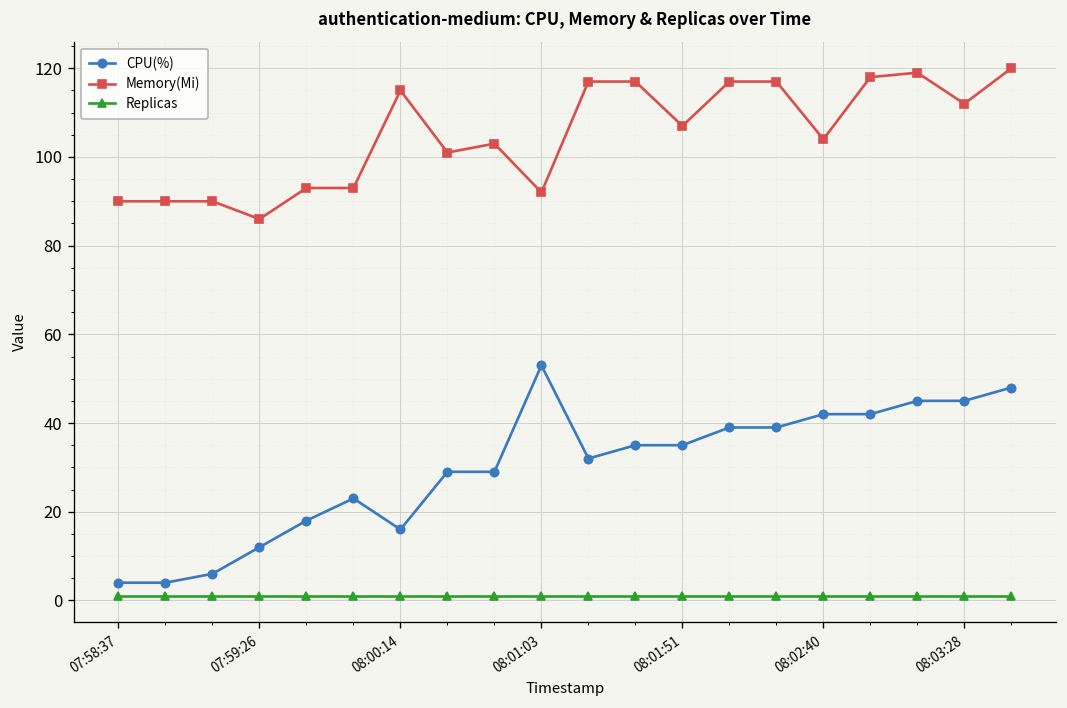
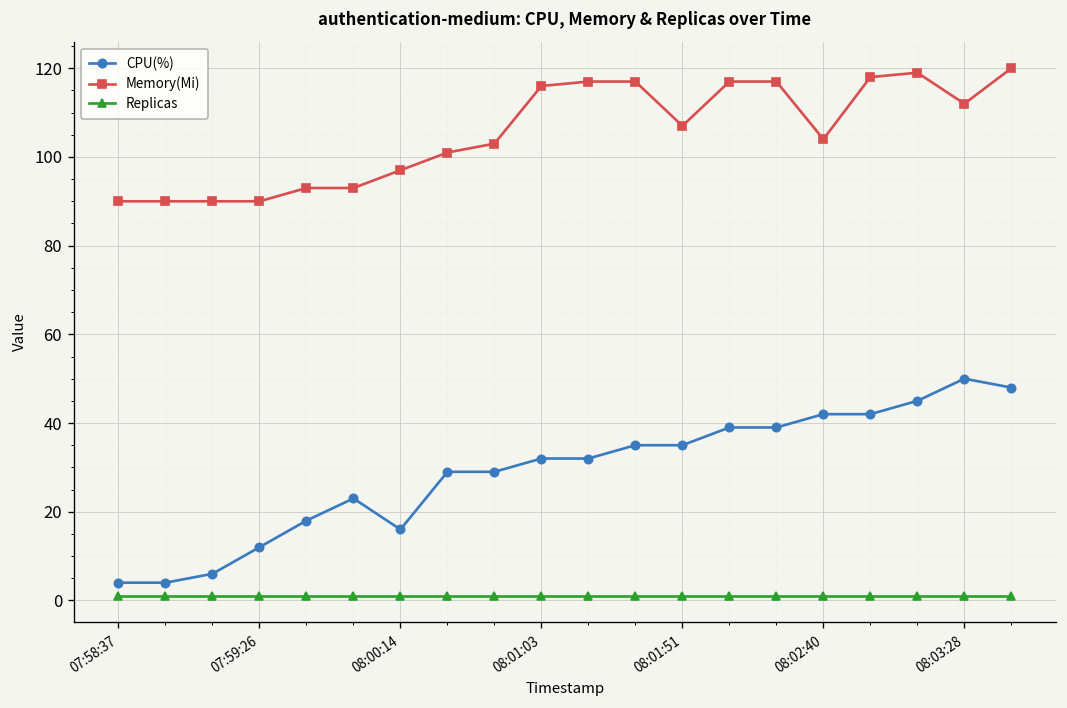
  {
    "CPU(%)": {
      "07:58:37": 4,
      "07:59:26": 12,
      "08:00:14": 16,
-     "08:01:03": 53,
+     "08:01:03": 32,
      "08:01:51": 35,
      "08:02:40": 42,
-     "08:03:28": 45
+     "08:03:28": 50
    },
    "Memory(Mi)": {
      "07:58:37": 90,
-     "07:59:26": 86,
-     "08:00:14": 115,
-     "08:01:03": 92,
+     "07:59:26": 90,
+     "08:00:14": 97,
+     "08:01:03": 116,
      "08:01:51": 107,
      "08:02:40": 104,
      "08:03:28": 112
    },
    "Replicas": {
      "07:58:37": 1,
      "07:59:26": 1,
      "08:00:14": 1,
      "08:01:03": 1,
      "08:01:51": 1,
      "08:02:40": 1,
      "08:03:28": 1
    }
  }
